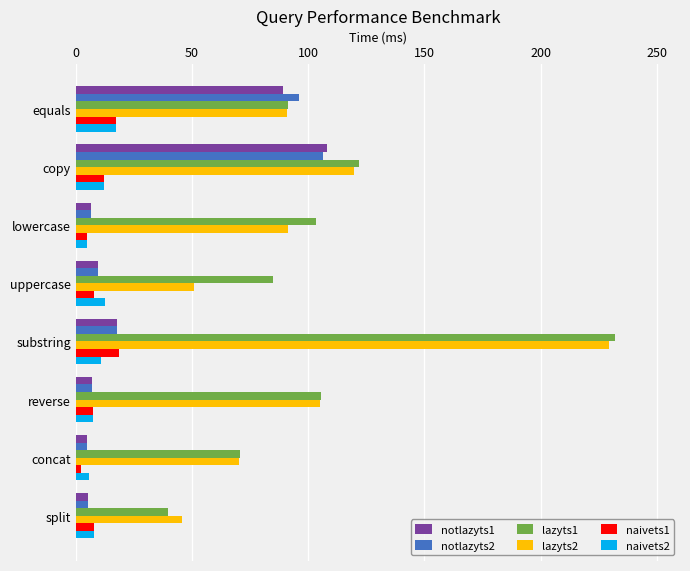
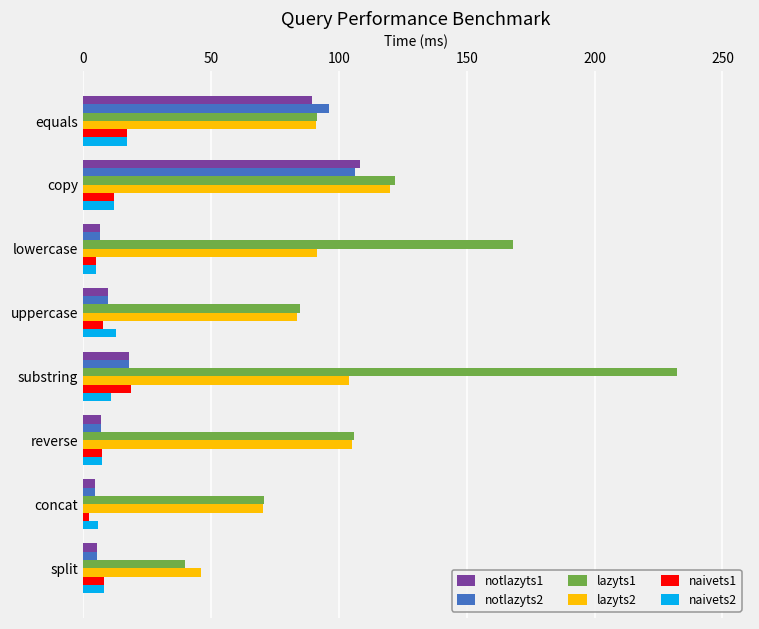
  {
    "notlazyts1": {
      "equals": 89,
      "copy": 108,
      "lowercase": 6,
      "uppercase": 10,
      "substring": 18,
      "reverse": 7,
      "concat": 5,
      "split": 5
    },
    "notlazyts2": {
      "equals": 96,
      "copy": 106,
      "lowercase": 6,
      "uppercase": 10,
      "substring": 18,
      "reverse": 7,
      "concat": 5,
      "split": 5
    },
    "lazyts1": {
      "equals": 91,
      "copy": 122,
-     "lowercase": 103,
+     "lowercase": 168,
      "uppercase": 85,
      "substring": 232,
      "reverse": 106,
      "concat": 71,
      "split": 40
    },
    "lazyts2": {
      "equals": 91,
      "copy": 120,
      "lowercase": 91,
-     "uppercase": 51,
-     "substring": 230,
+     "uppercase": 84,
+     "substring": 104,
      "reverse": 105,
      "concat": 70,
      "split": 46
    },
    "naivets1": {
      "equals": 17,
      "copy": 12,
      "lowercase": 5,
      "uppercase": 8,
      "substring": 19,
      "reverse": 7,
      "concat": 2,
      "split": 8
    },
    "naivets2": {
      "equals": 17,
      "copy": 12,
      "lowercase": 5,
      "uppercase": 13,
      "substring": 11,
      "reverse": 7,
      "concat": 6,
      "split": 8
    }
  }
